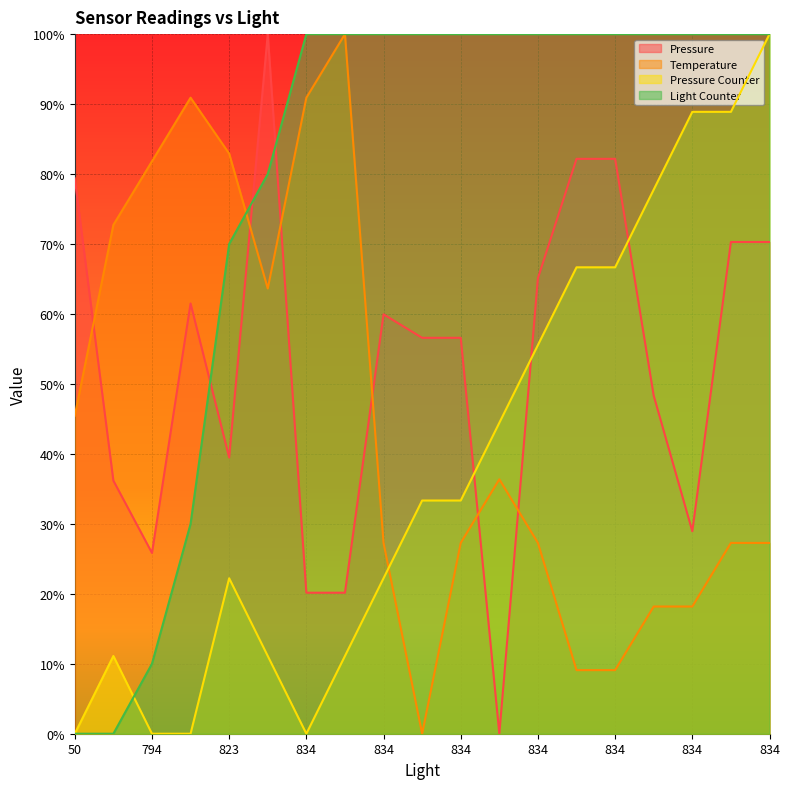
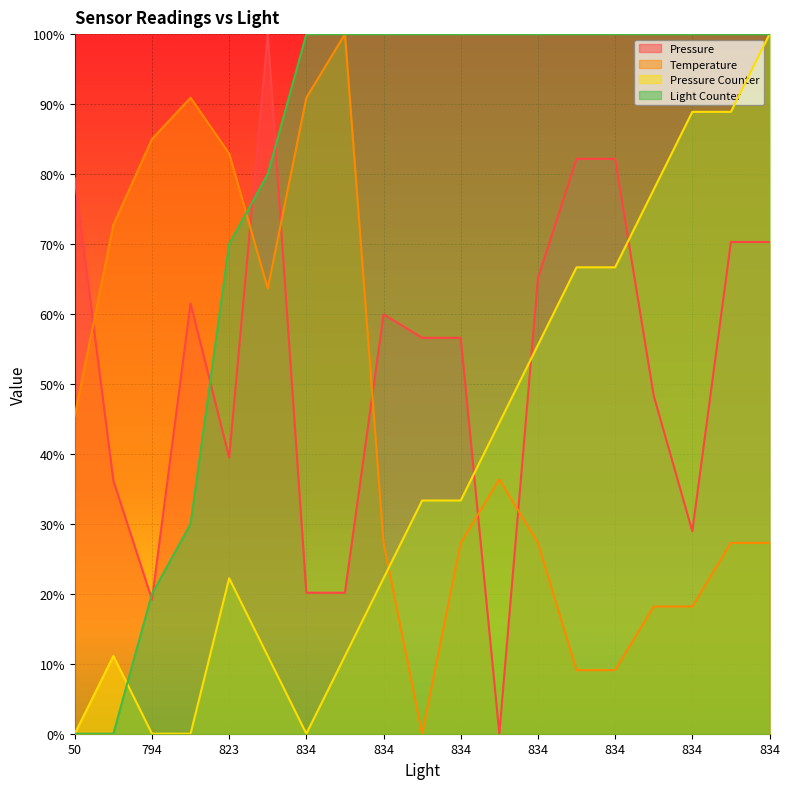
  {
    "Pressure": {
      "50": "79%",
-     "794": "26%",
+     "794": "19%",
      "823": "39%"
    },
    "Temperature": {
      "50": "45%",
-     "794": "82%",
+     "794": "85%",
      "823": "83%"
    },
    "Pressure Counter": {
      "794": "0%",
      "823": "22%"
    },
    "Light Counter": {
-     "794": "10%",
+     "794": "20%",
      "823": "70%"
    }
  }
